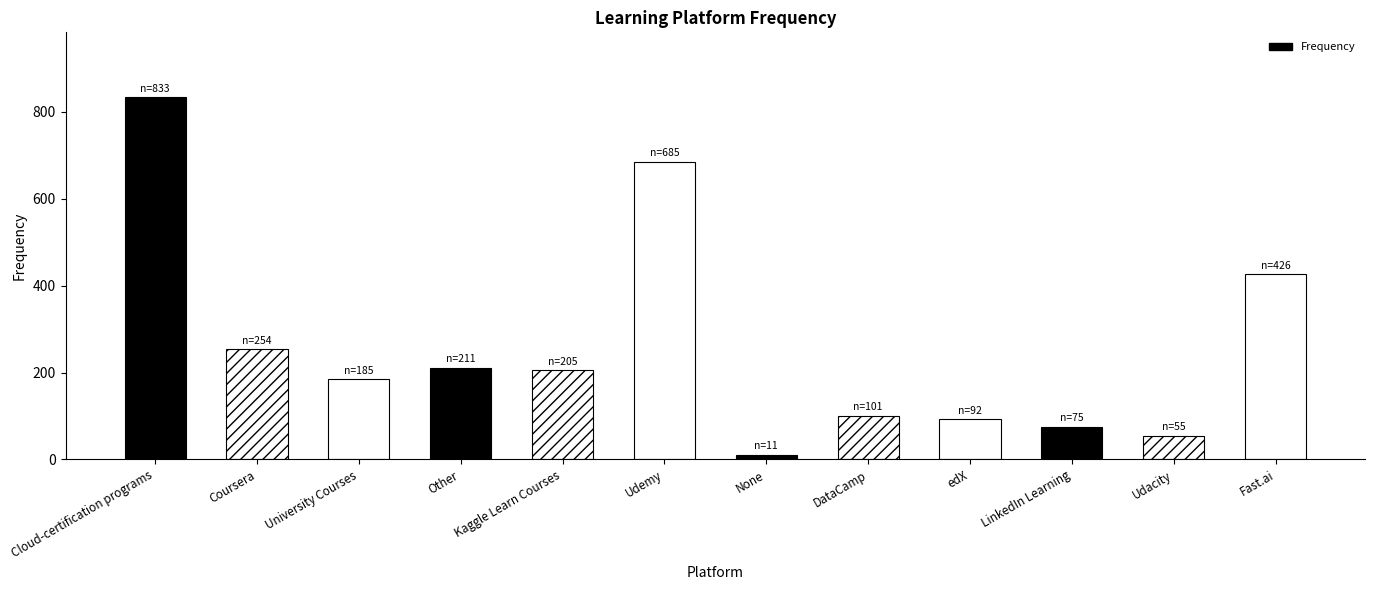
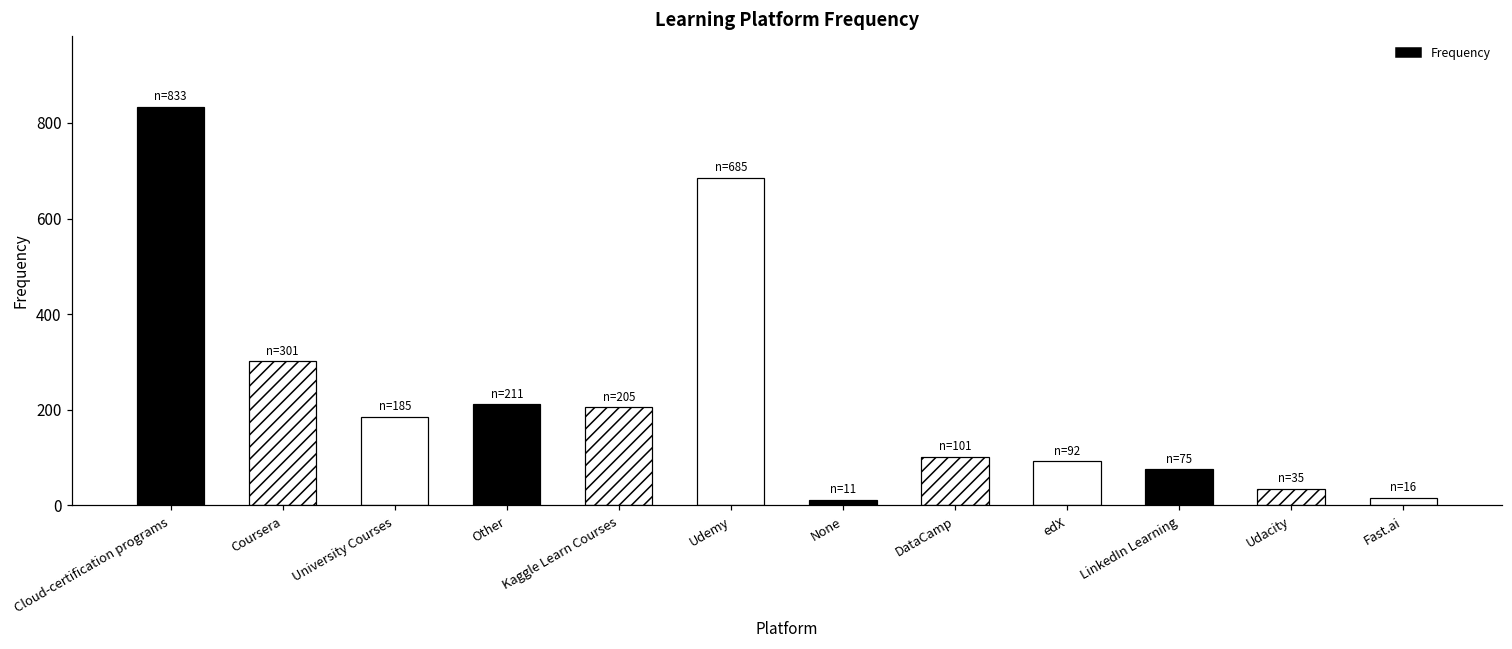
  {
    "Cloud-certification programs": 833,
-   "Coursera": 254,
+   "Coursera": 301,
    "University Courses": 185,
    "Other": 211,
    "Kaggle Learn Courses": 205,
    "Udemy": 685,
    "None": 11,
    "DataCamp": 101,
    "edX": 92,
    "LinkedIn Learning": 75,
-   "Udacity": 55,
-   "Fast.ai": 426
+   "Udacity": 35,
+   "Fast.ai": 16
  }
